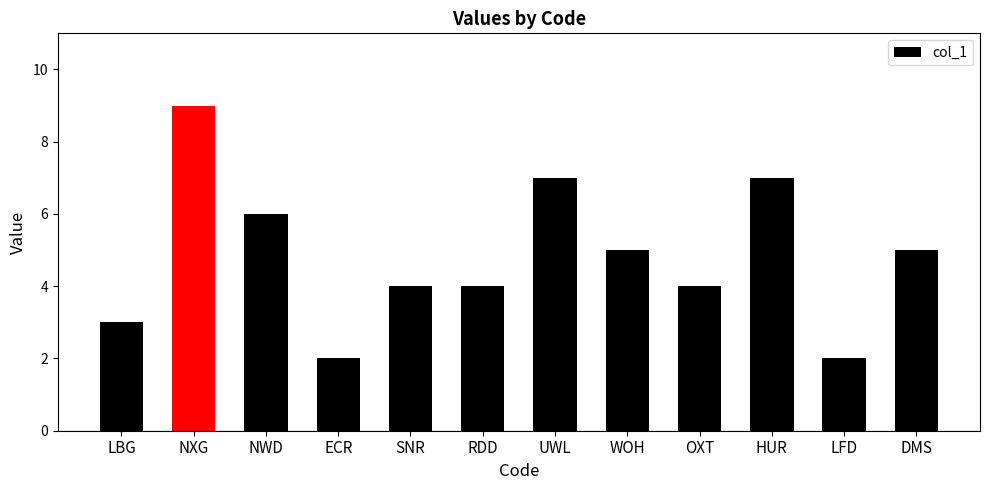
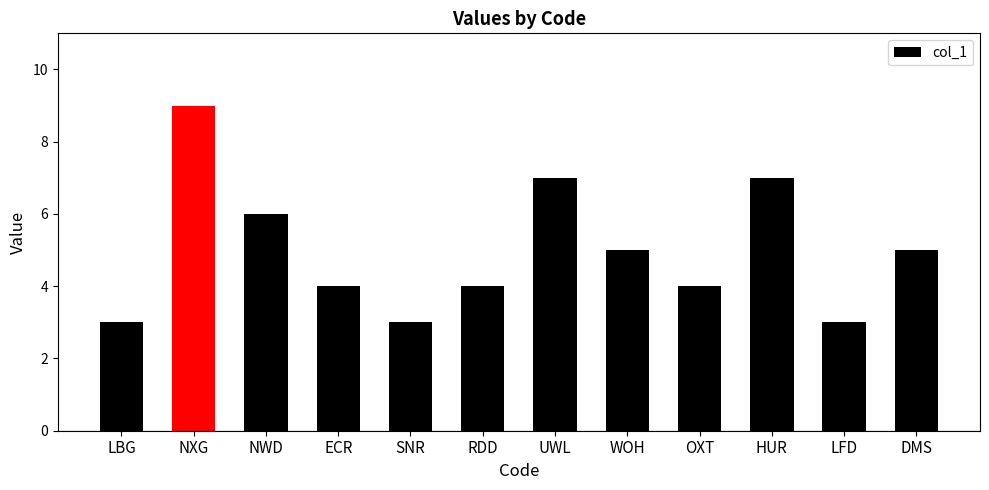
  {
    "LBG": 3,
    "NXG": 9,
    "NWD": 6,
-   "ECR": 2,
-   "SNR": 4,
+   "ECR": 4,
+   "SNR": 3,
    "RDD": 4,
    "UWL": 7,
    "WOH": 5,
    "OXT": 4,
    "HUR": 7,
-   "LFD": 2,
+   "LFD": 3,
    "DMS": 5
  }
